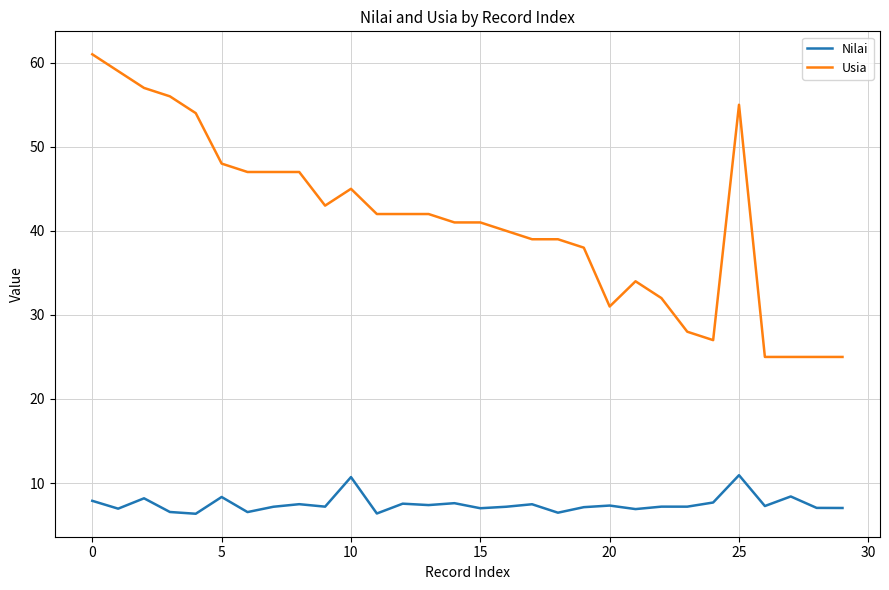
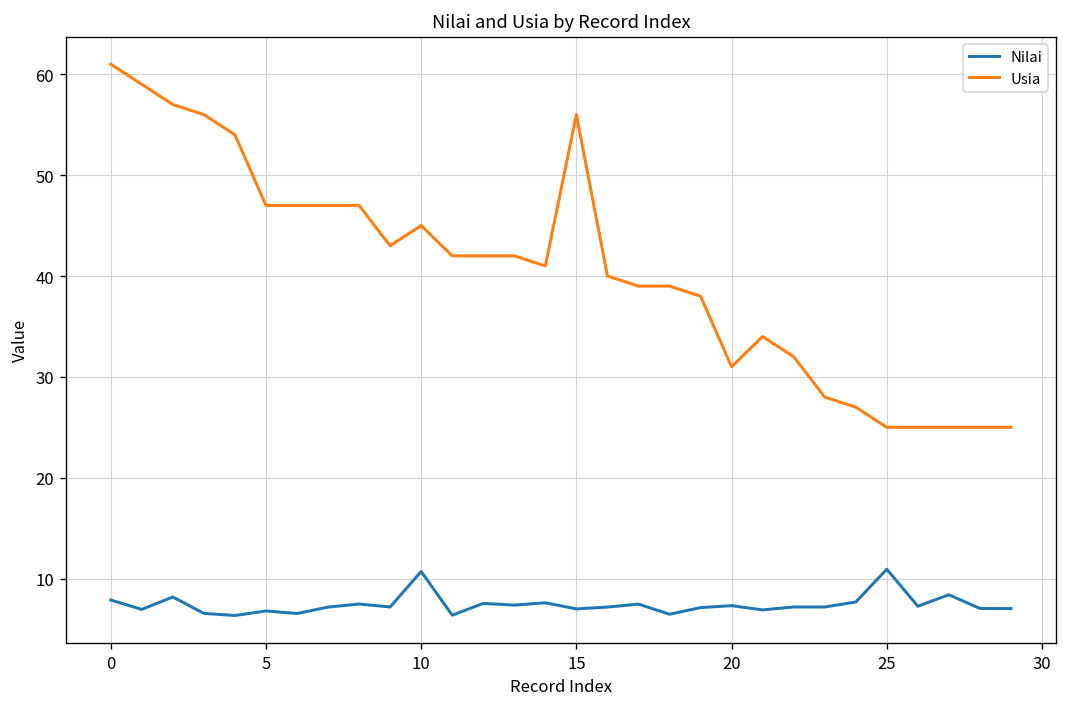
  {
    "Nilai": {
      "0": 8,
-     "5": 8,
+     "5": 7,
      "10": 11,
      "15": 7,
      "20": 7,
      "25": 11
    },
    "Usia": {
      "0": 61,
-     "5": 48,
+     "5": 47,
      "10": 45,
-     "15": 41,
+     "15": 56,
      "20": 31,
-     "25": 55
+     "25": 25
    }
  }
